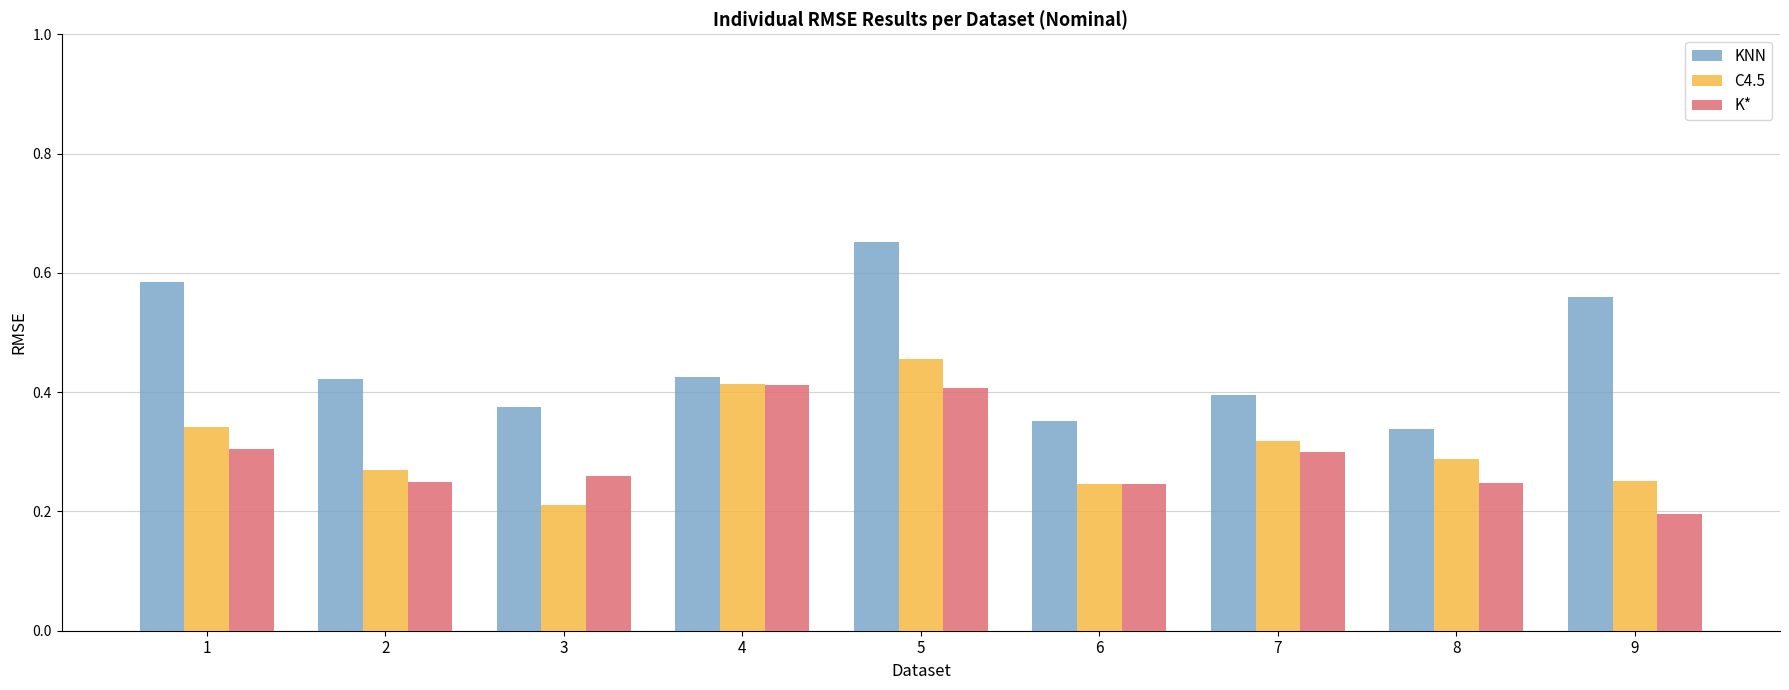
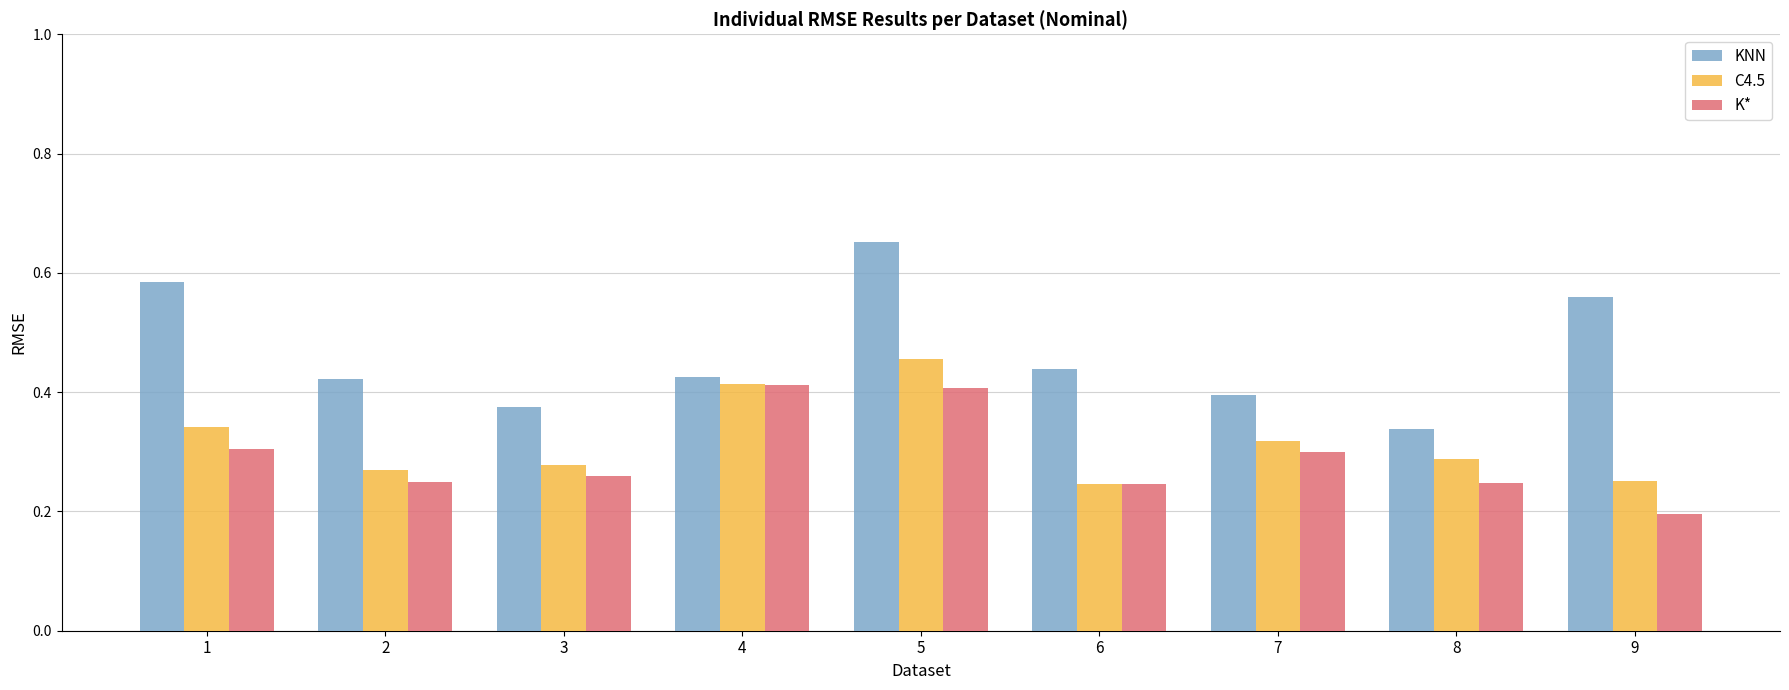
  {
    "KNN": {
      "1": 0.58,
      "2": 0.42,
      "3": 0.37,
      "4": 0.42,
      "5": 0.65,
-     "6": 0.35,
+     "6": 0.44,
      "7": 0.40,
      "8": 0.34,
      "9": 0.56
    },
    "C4.5": {
      "1": 0.34,
      "2": 0.27,
-     "3": 0.21,
+     "3": 0.28,
      "4": 0.41,
      "5": 0.46,
      "6": 0.25,
      "7": 0.32,
      "8": 0.29,
      "9": 0.25
    },
    "K*": {
      "1": 0.31,
      "2": 0.25,
      "3": 0.26,
      "4": 0.41,
      "5": 0.41,
      "6": 0.25,
      "7": 0.30,
      "8": 0.25,
      "9": 0.20
    }
  }
